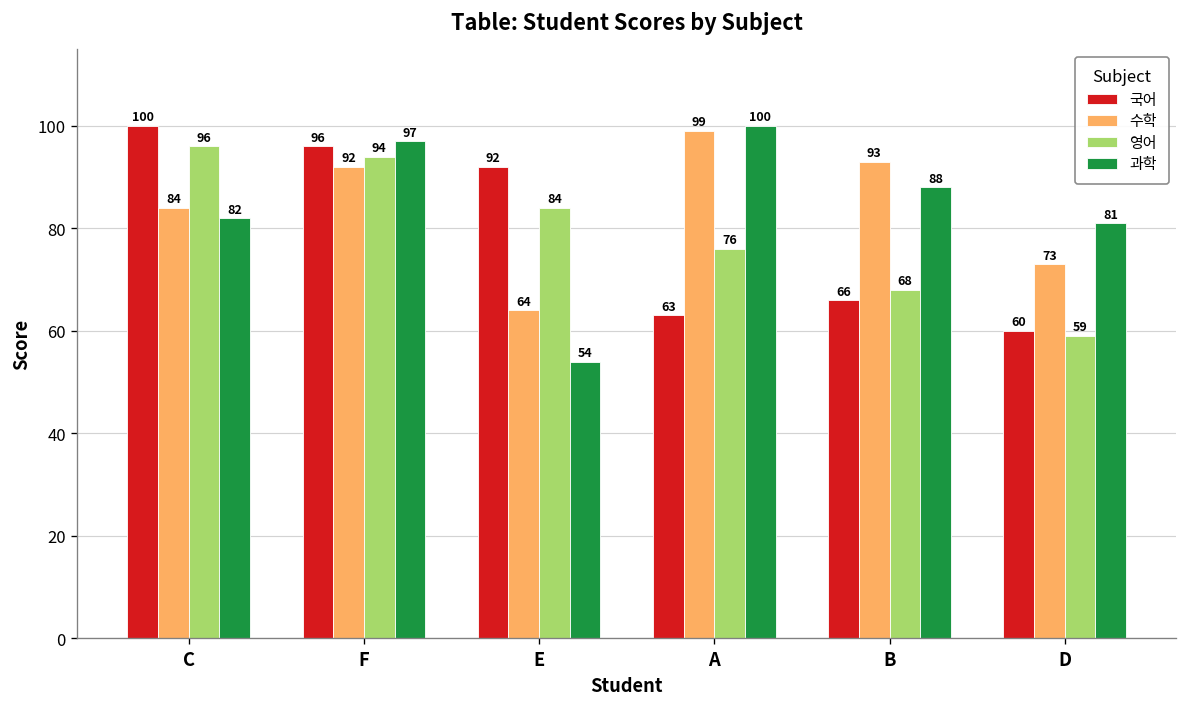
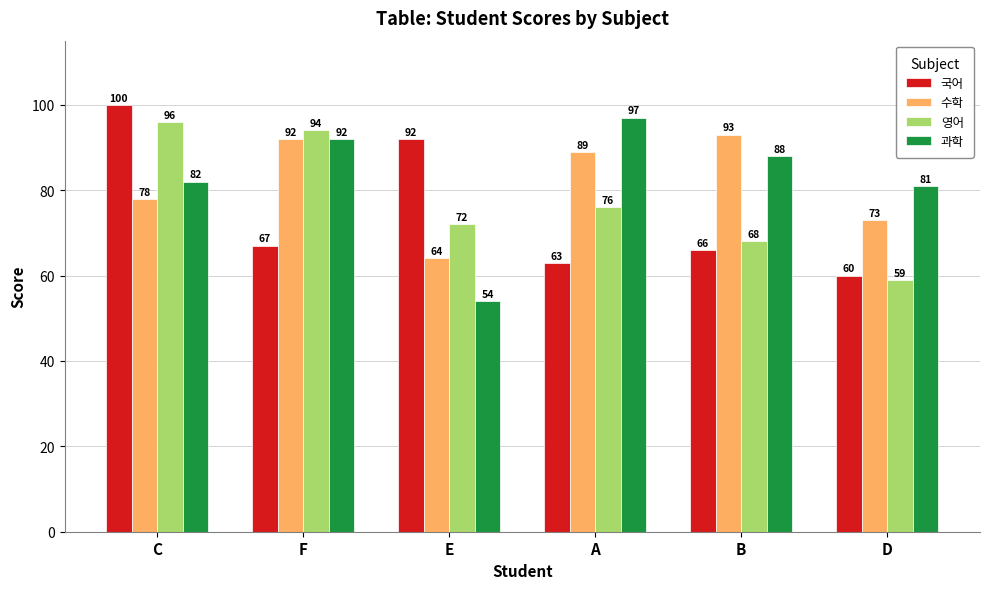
  {
    "국어": {
      "C": 100,
-     "F": 96,
+     "F": 67,
      "E": 92,
      "A": 63,
      "B": 66,
      "D": 60
    },
    "수학": {
-     "C": 84,
+     "C": 78,
      "F": 92,
      "E": 64,
-     "A": 99,
+     "A": 89,
      "B": 93,
      "D": 73
    },
    "영어": {
      "C": 96,
      "F": 94,
-     "E": 84,
+     "E": 72,
      "A": 76,
      "B": 68,
      "D": 59
    },
    "과학": {
      "C": 82,
-     "F": 97,
+     "F": 92,
      "E": 54,
-     "A": 100,
+     "A": 97,
      "B": 88,
      "D": 81
    }
  }
